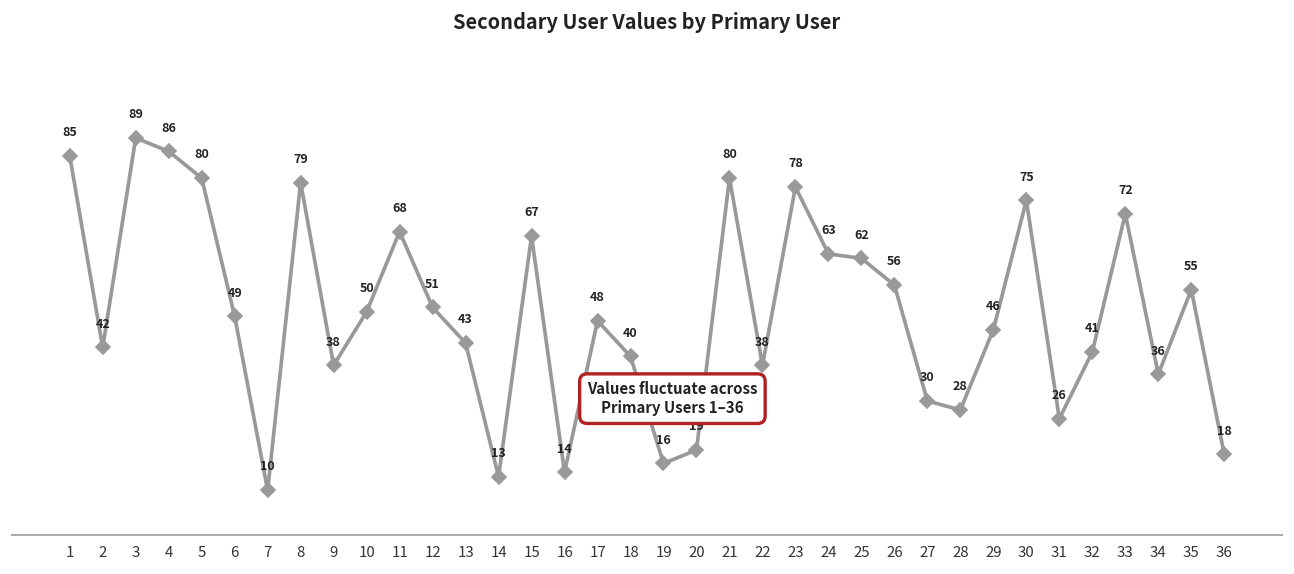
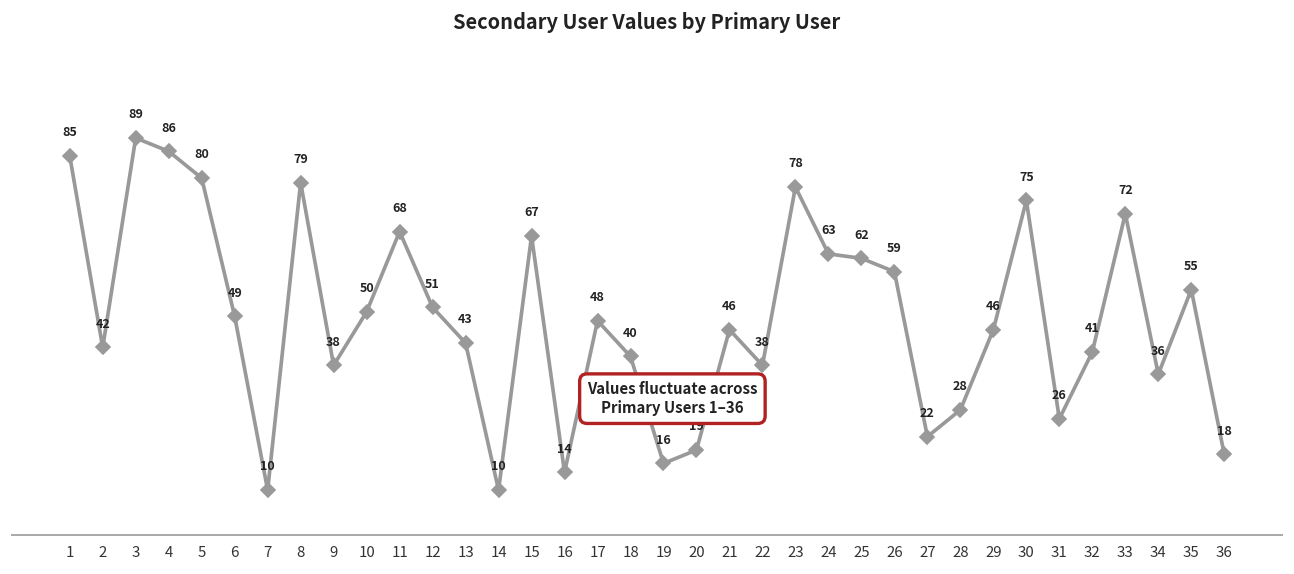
  {
    "1": 85,
    "2": 42,
    "3": 89,
    "4": 86,
    "5": 80,
    "6": 49,
    "7": 10,
    "8": 79,
    "9": 38,
    "10": 50,
    "11": 68,
    "12": 51,
    "13": 43,
-   "14": 13,
+   "14": 10,
    "15": 67,
    "16": 14,
    "17": 48,
    "18": 40,
    "19": 16,
-   "21": 80,
+   "21": 46,
    "22": 38,
    "23": 78,
    "24": 63,
    "25": 62,
-   "26": 56,
-   "27": 30,
+   "26": 59,
+   "27": 22,
    "28": 28,
    "29": 46,
    "30": 75,
    "31": 26,
    "32": 41,
    "33": 72,
    "34": 36,
    "35": 55,
    "36": 18
  }
